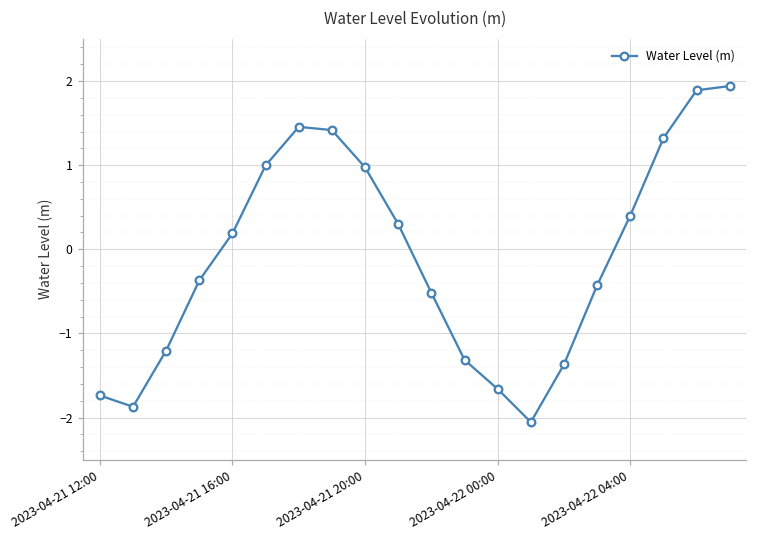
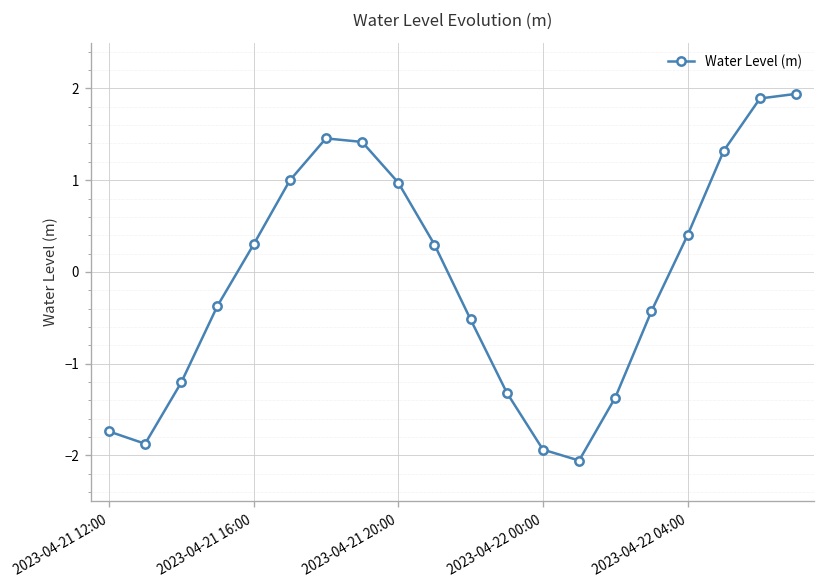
  {
    "2023-04-21 12:00": -1.7,
-   "2023-04-21 16:00": 0.2,
+   "2023-04-21 16:00": 0.3,
    "2023-04-21 20:00": 1.0,
-   "2023-04-22 00:00": -1.7,
+   "2023-04-22 00:00": -1.9,
    "2023-04-22 04:00": 0.4
  }
